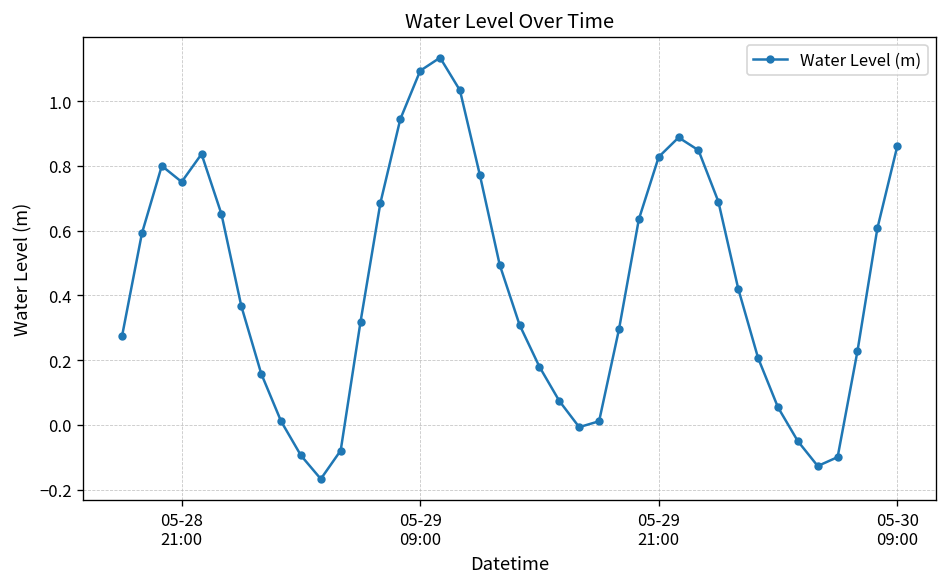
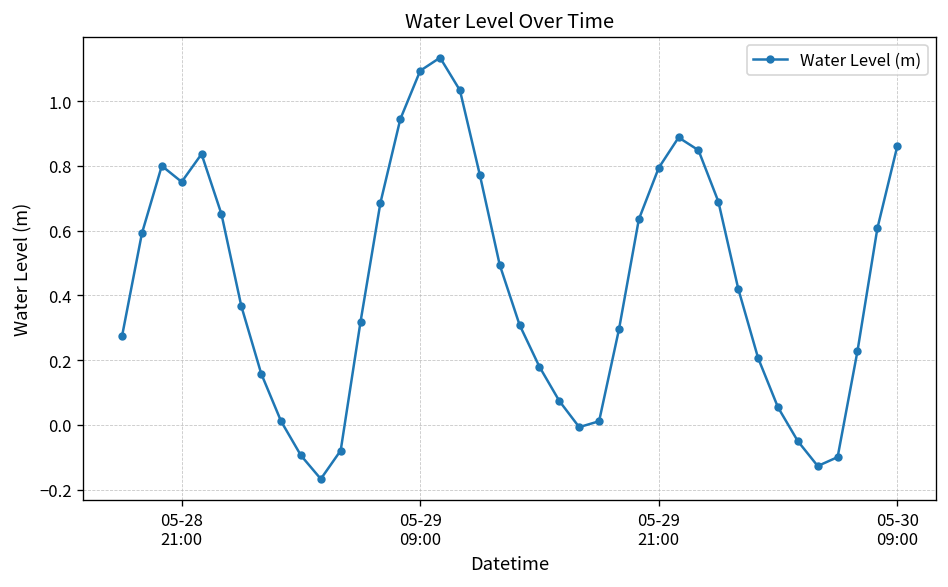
  {
    "05-28 21:00": 0.75,
    "05-29 09:00": 1.09,
-   "05-29 21:00": 0.83,
+   "05-29 21:00": 0.79,
    "05-30 09:00": 0.86
  }
